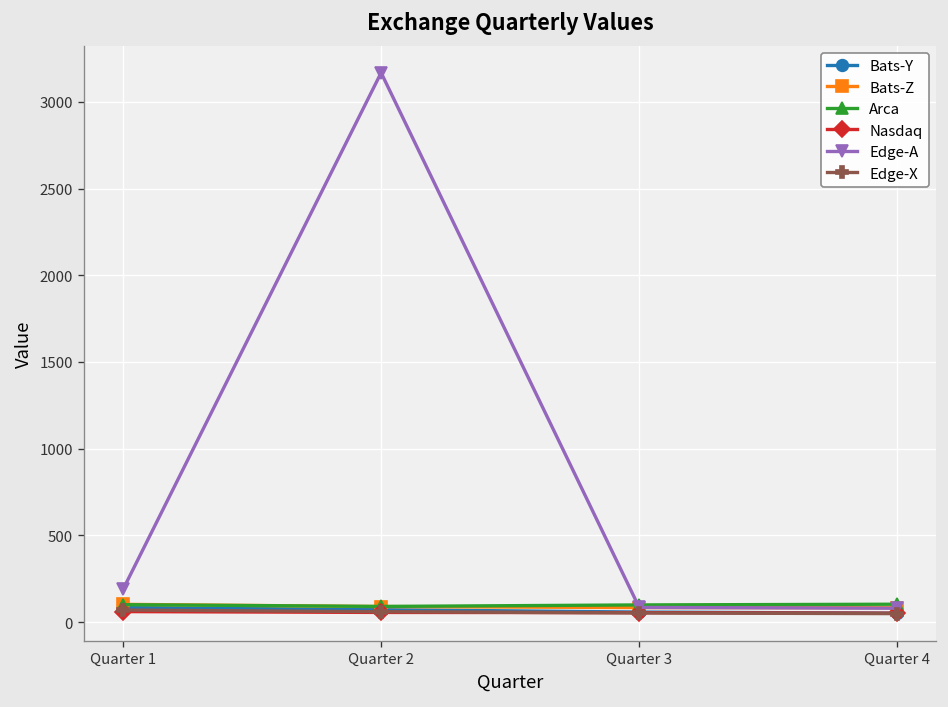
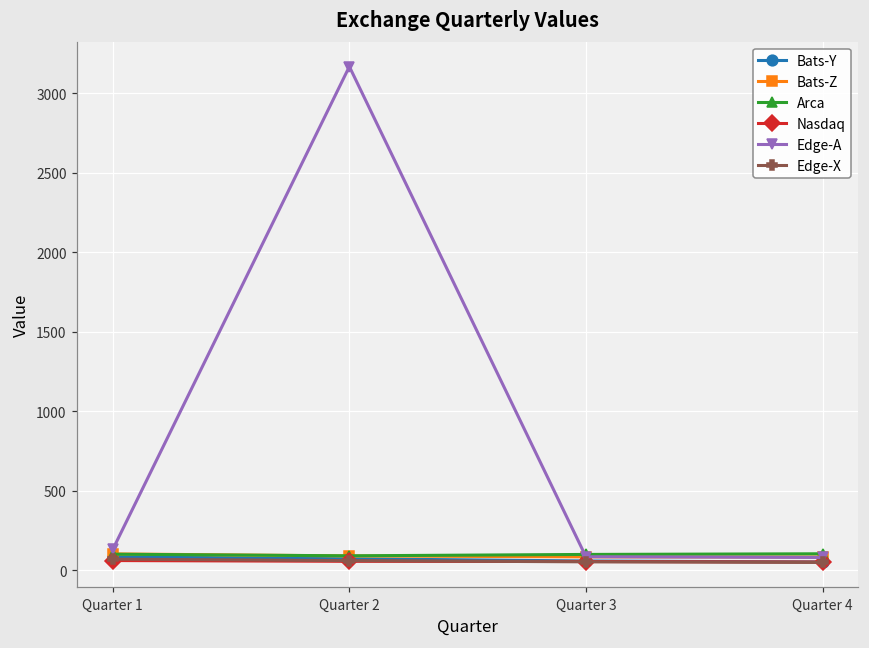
  {
    "Arca": {
      "Quarter 4": 100
    },
    "Edge-A": {
-     "Quarter 1": 190,
+     "Quarter 1": 130,
      "Quarter 2": 3170
    }
  }
